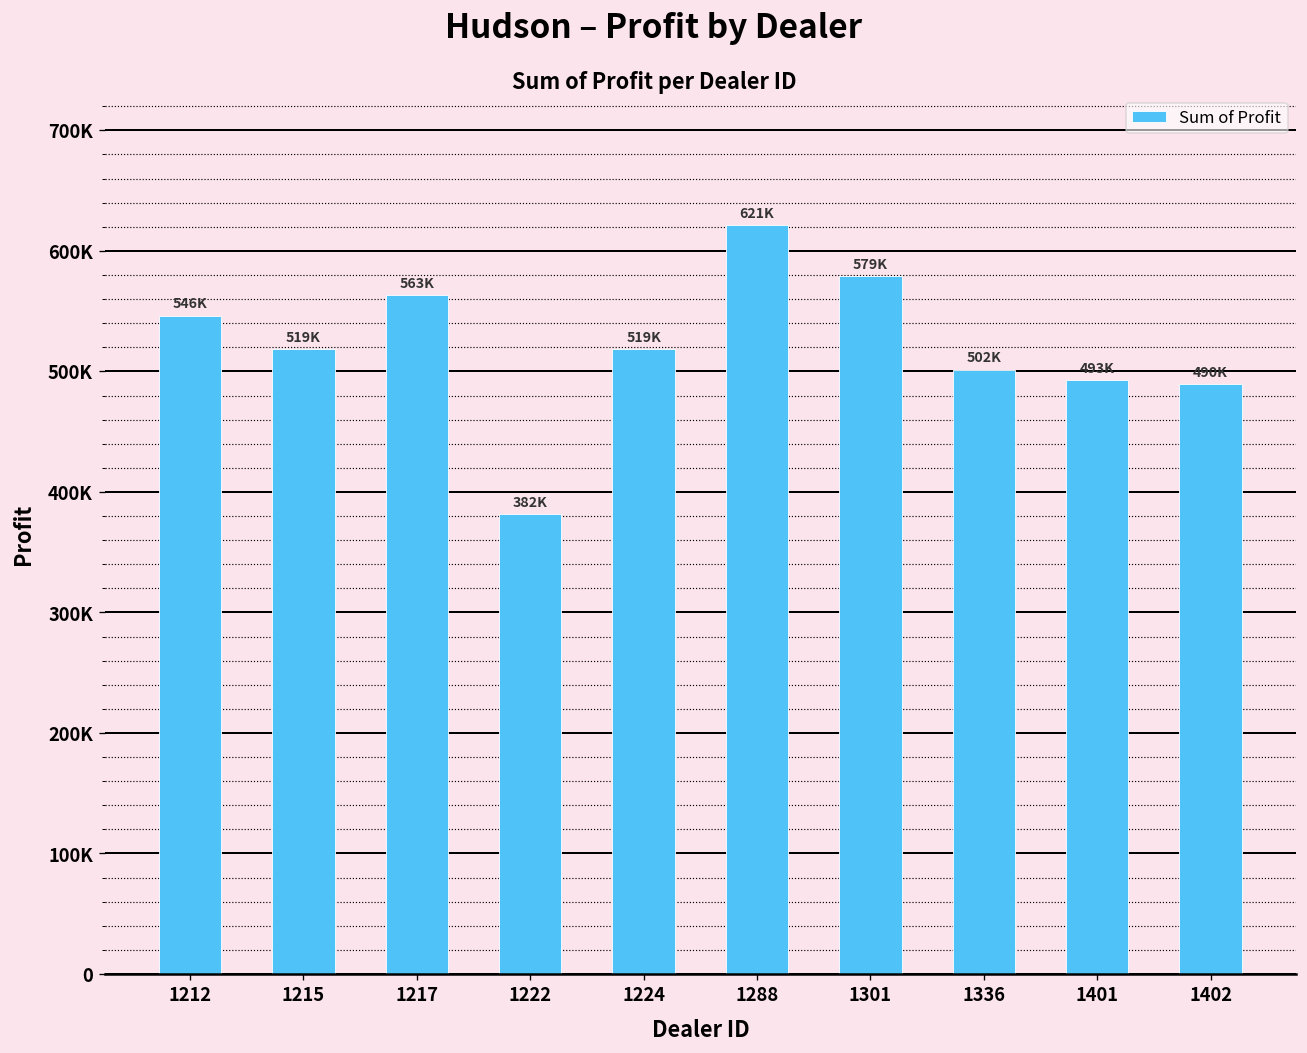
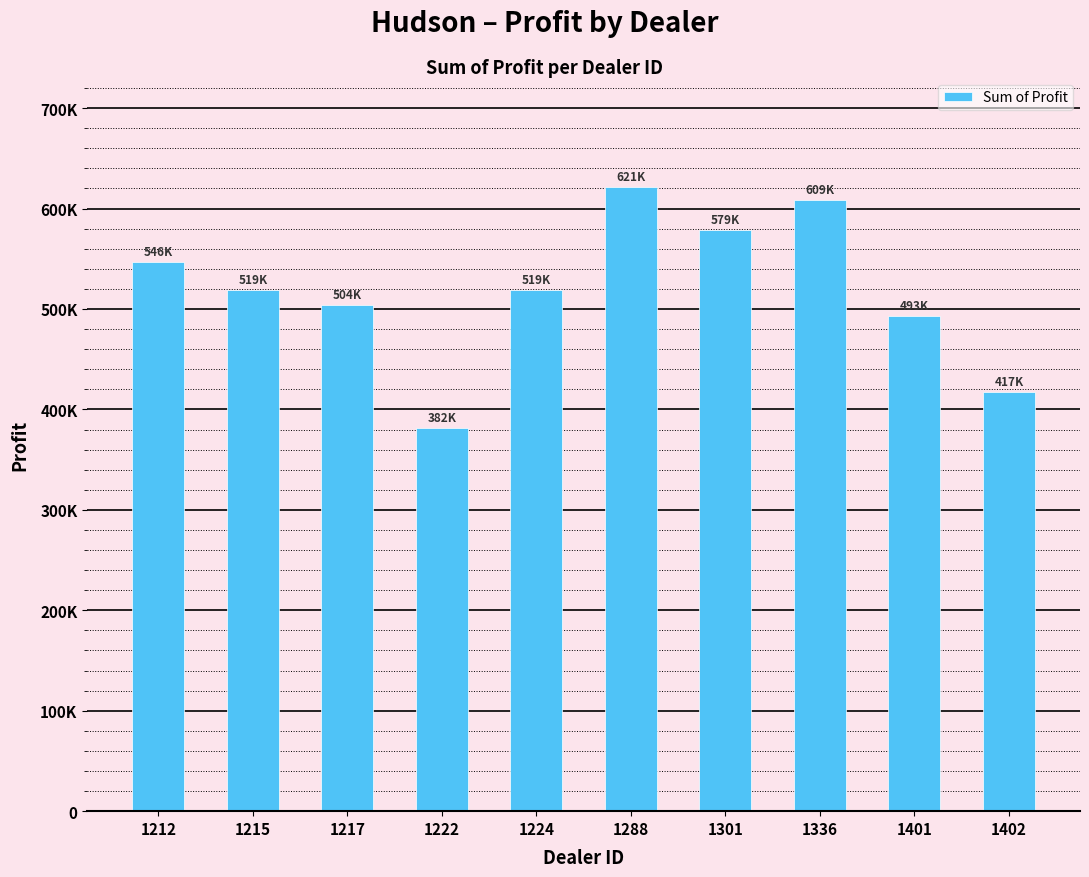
  {
    "1212": "546K",
    "1215": "519K",
-   "1217": "563K",
+   "1217": "504K",
    "1222": "382K",
    "1224": "519K",
    "1288": "621K",
    "1301": "579K",
-   "1336": "502K",
+   "1336": "609K",
    "1401": "493K",
-   "1402": "490K"
+   "1402": "417K"
  }
